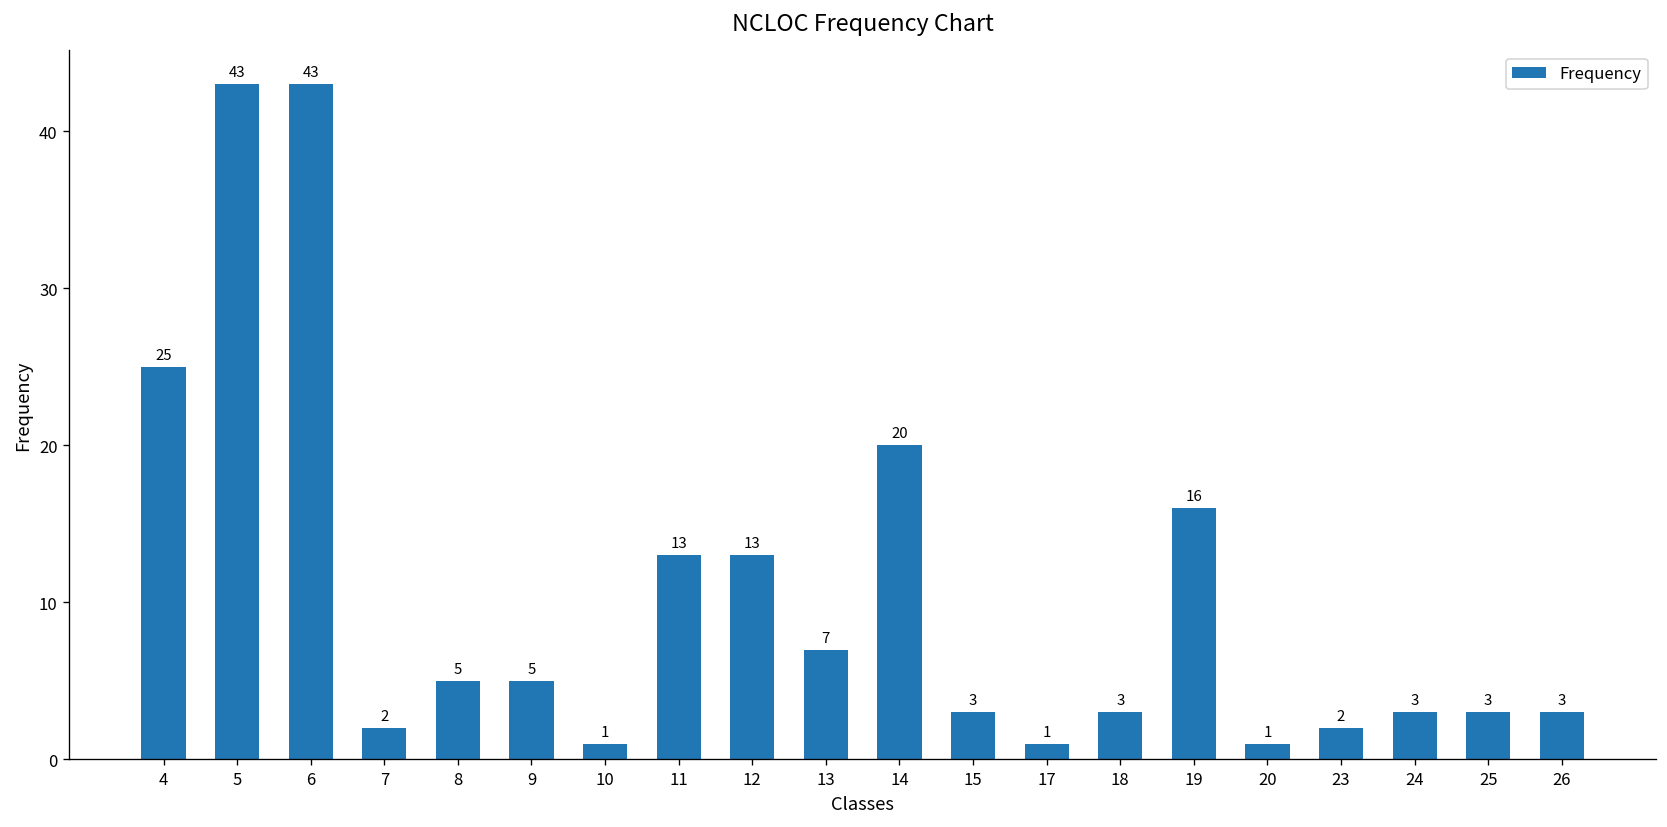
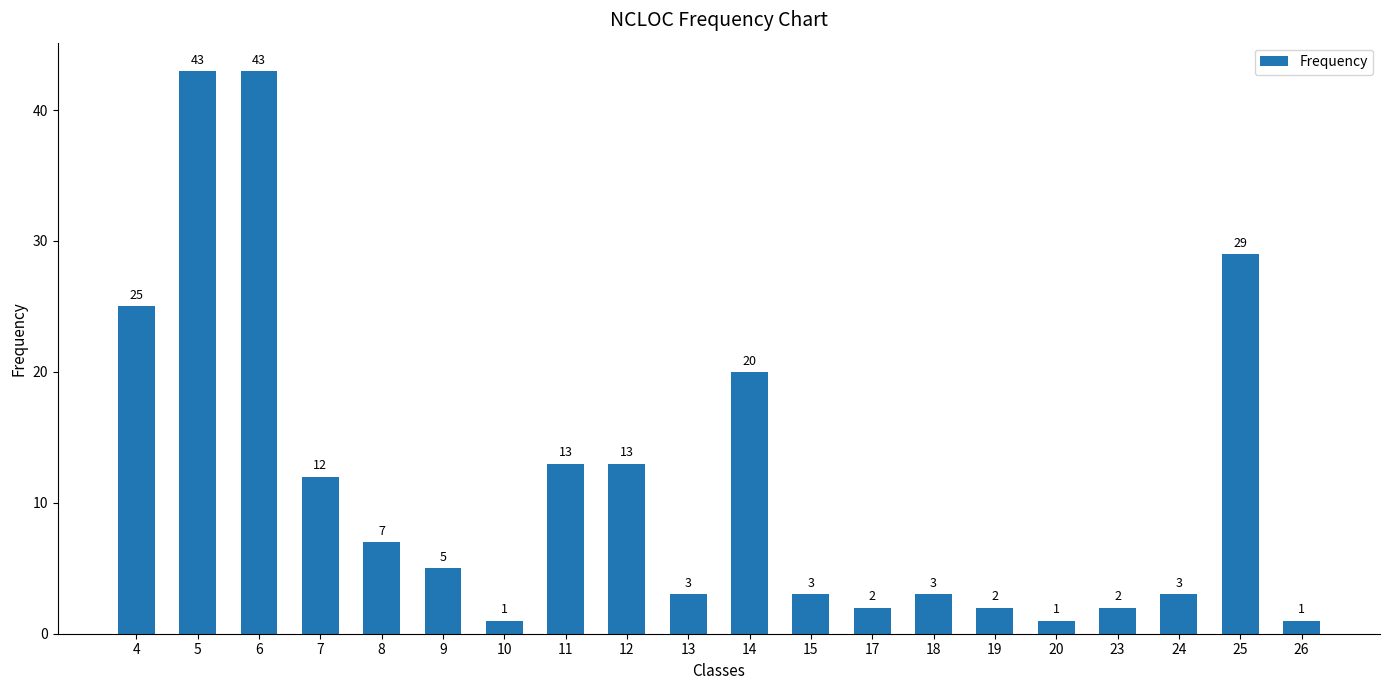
  {
    "4": 25,
    "5": 43,
    "6": 43,
-   "7": 2,
-   "8": 5,
+   "7": 12,
+   "8": 7,
    "9": 5,
    "10": 1,
    "11": 13,
    "12": 13,
-   "13": 7,
+   "13": 3,
    "14": 20,
    "15": 3,
-   "17": 1,
+   "17": 2,
    "18": 3,
-   "19": 16,
+   "19": 2,
    "20": 1,
    "23": 2,
    "24": 3,
-   "25": 3,
-   "26": 3
+   "25": 29,
+   "26": 1
  }
